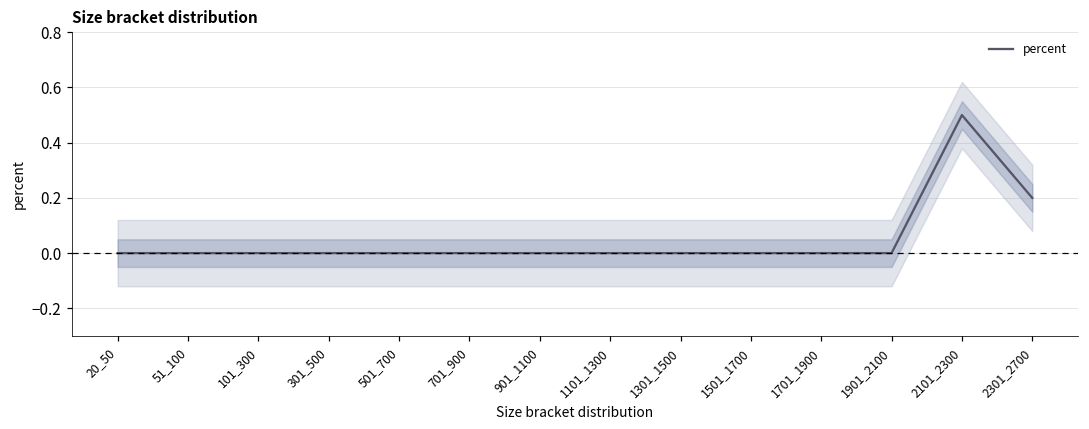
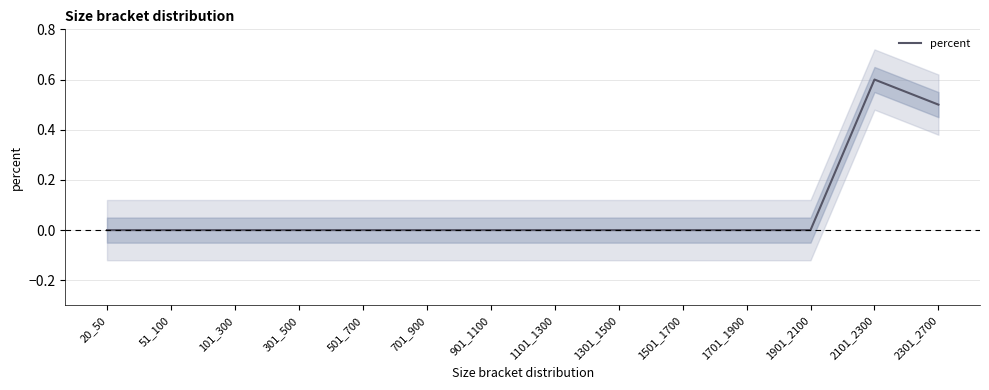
  {
    "percent": {
      "20_50": 0.0,
      "51_100": 0.0,
      "101_300": 0.0,
      "301_500": 0.0,
      "501_700": 0.0,
      "701_900": 0.0,
      "901_1100": 0.0,
      "1101_1300": 0.0,
      "1301_1500": 0.0,
      "1501_1700": 0.0,
      "1701_1900": 0.0,
      "1901_2100": 0.0,
-     "2101_2300": 0.5,
-     "2301_2700": 0.2
+     "2101_2300": 0.6,
+     "2301_2700": 0.5
    }
  }
